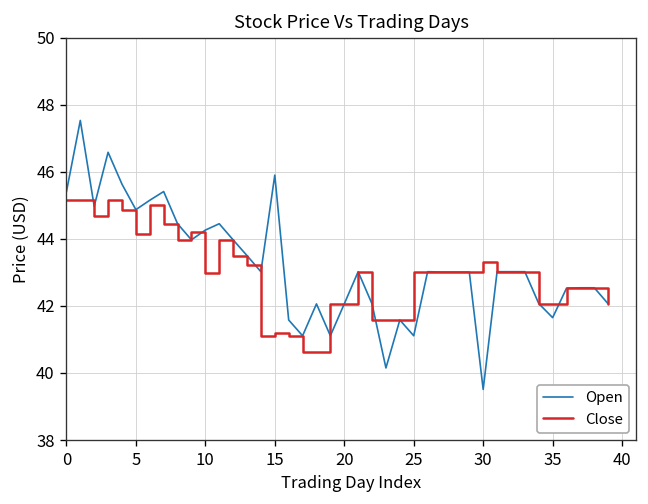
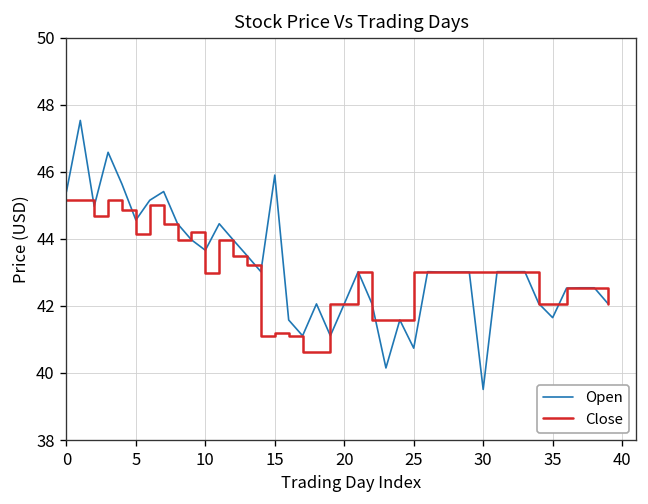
  {
    "Open": {
      "0": 45.4,
-     "5": 44.9,
-     "10": 44.3,
+     "5": 44.6,
+     "10": 43.7,
      "15": 45.9,
-     "25": 41.1,
+     "25": 40.7,
      "30": 39.5,
      "35": 41.7
    },
    "Close": {
      "0": 45.2,
      "5": 44.2,
      "10": 43.0,
      "15": 41.2,
      "25": 43.0,
-     "30": 43.3,
+     "30": 43.0,
      "35": 42.1
    }
  }
